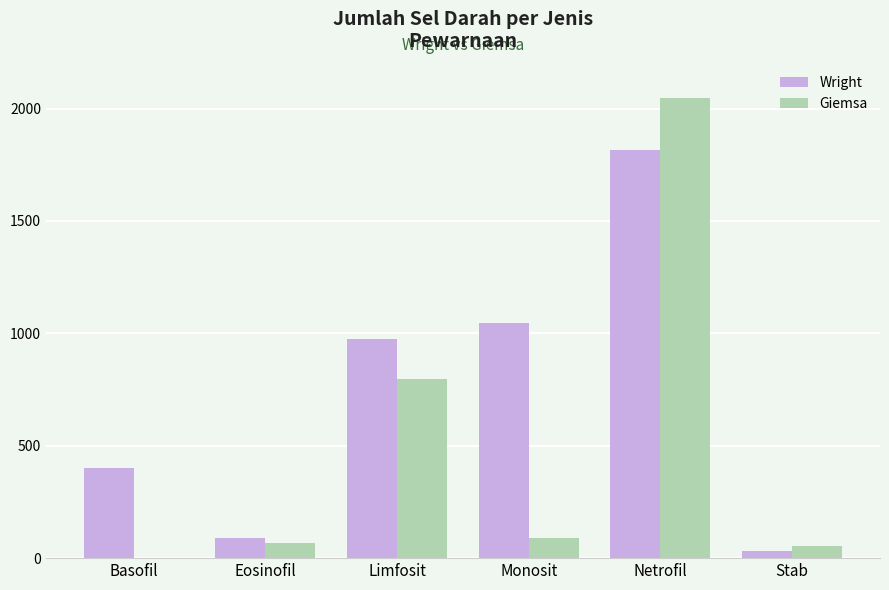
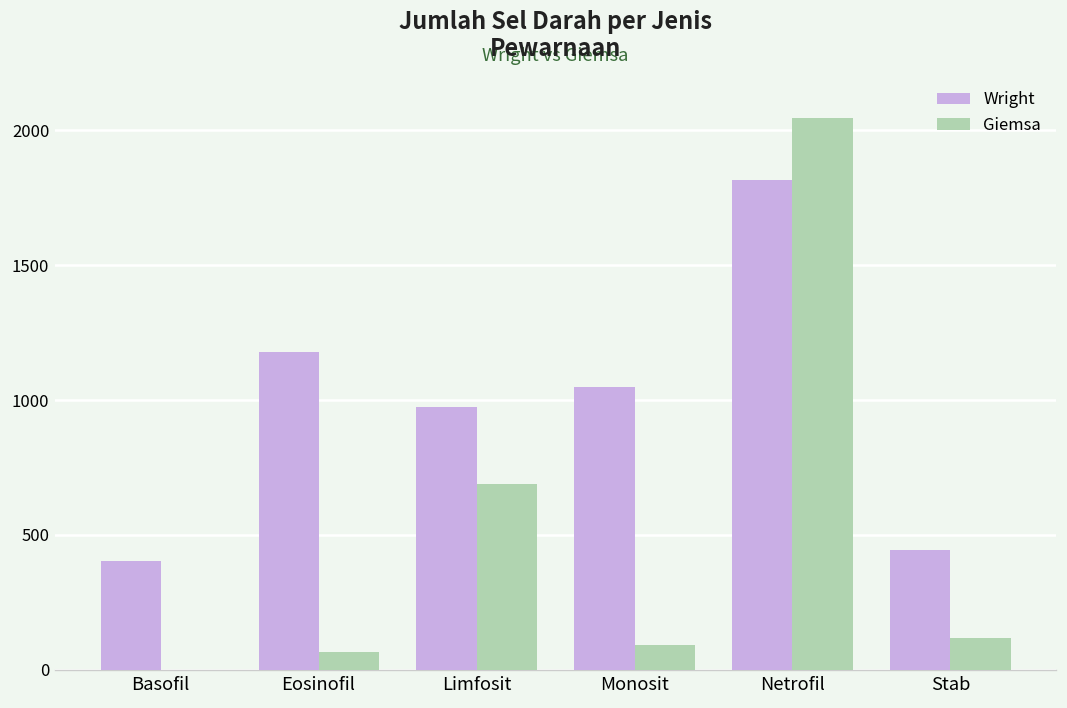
  {
    "Wright": {
      "Basofil": 400,
-     "Eosinofil": 90,
+     "Eosinofil": 1180,
      "Limfosit": 970,
      "Monosit": 1050,
      "Netrofil": 1820,
-     "Stab": 30
+     "Stab": 440
    },
    "Giemsa": {
      "Basofil": 0,
      "Eosinofil": 70,
-     "Limfosit": 800,
+     "Limfosit": 690,
      "Monosit": 90,
      "Netrofil": 2050,
-     "Stab": 60
+     "Stab": 120
    }
  }
